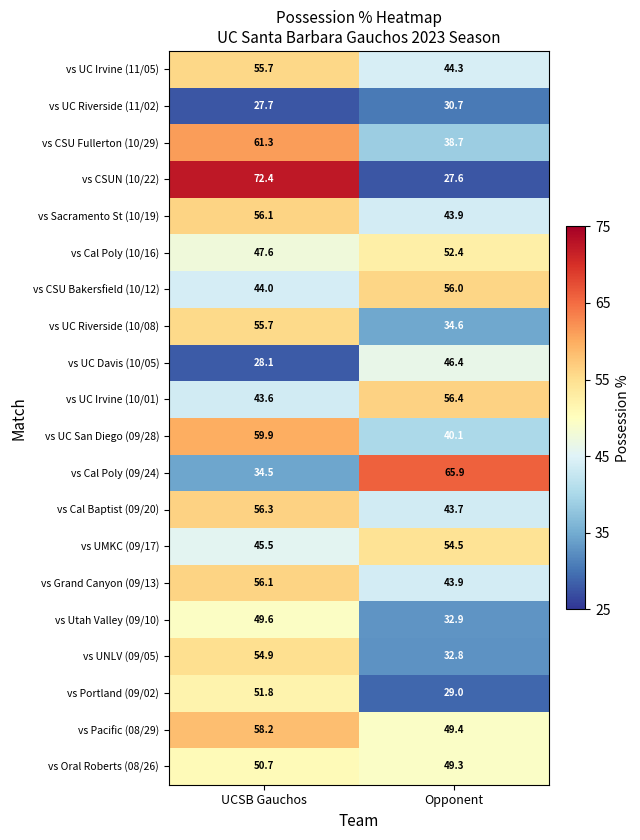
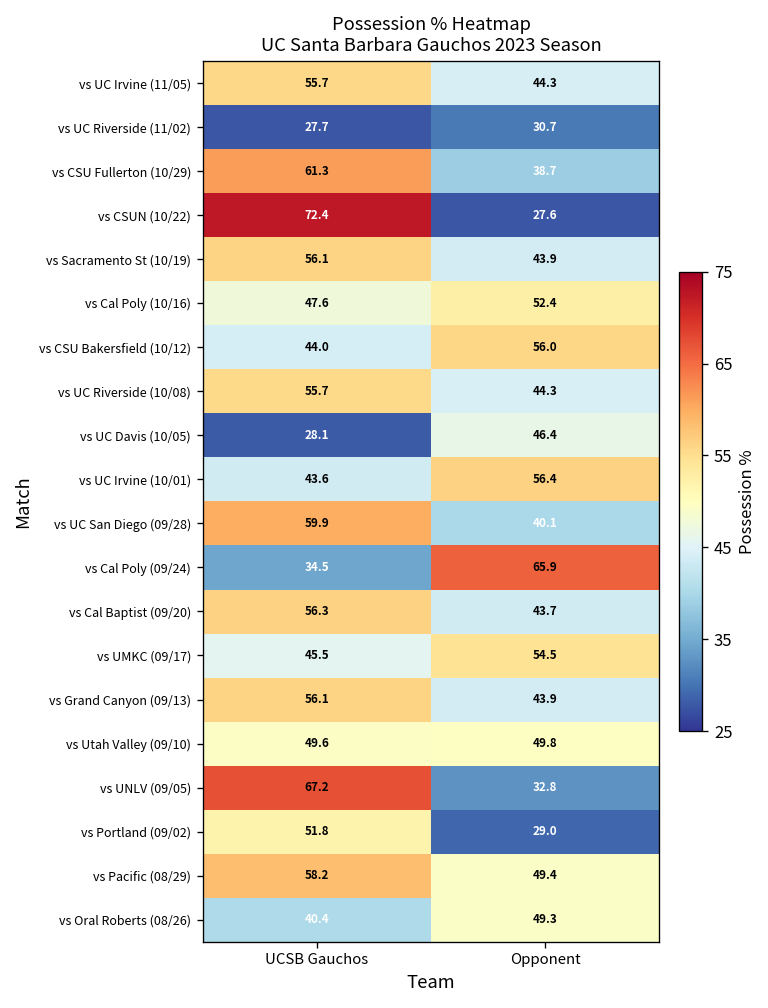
  {
    "vs UC Irvine (11/05)": {
      "UCSB Gauchos": 55.7,
      "Opponent": 44.3
    },
    "vs UC Riverside (11/02)": {
      "UCSB Gauchos": 27.7,
      "Opponent": 30.7
    },
    "vs CSU Fullerton (10/29)": {
      "UCSB Gauchos": 61.3,
      "Opponent": 38.7
    },
    "vs CSUN (10/22)": {
      "UCSB Gauchos": 72.4,
      "Opponent": 27.6
    },
    "vs Sacramento St (10/19)": {
      "UCSB Gauchos": 56.1,
      "Opponent": 43.9
    },
    "vs Cal Poly (10/16)": {
      "UCSB Gauchos": 47.6,
      "Opponent": 52.4
    },
    "vs CSU Bakersfield (10/12)": {
      "UCSB Gauchos": 44.0,
      "Opponent": 56.0
    },
    "vs UC Riverside (10/08)": {
      "UCSB Gauchos": 55.7,
-     "Opponent": 34.6
+     "Opponent": 44.3
    },
    "vs UC Davis (10/05)": {
      "UCSB Gauchos": 28.1,
      "Opponent": 46.4
    },
    "vs UC Irvine (10/01)": {
      "UCSB Gauchos": 43.6,
      "Opponent": 56.4
    },
    "vs UC San Diego (09/28)": {
      "UCSB Gauchos": 59.9,
      "Opponent": 40.1
    },
    "vs Cal Poly (09/24)": {
      "UCSB Gauchos": 34.5,
      "Opponent": 65.9
    },
    "vs Cal Baptist (09/20)": {
      "UCSB Gauchos": 56.3,
      "Opponent": 43.7
    },
    "vs UMKC (09/17)": {
      "UCSB Gauchos": 45.5,
      "Opponent": 54.5
    },
    "vs Grand Canyon (09/13)": {
      "UCSB Gauchos": 56.1,
      "Opponent": 43.9
    },
    "vs Utah Valley (09/10)": {
      "UCSB Gauchos": 49.6,
-     "Opponent": 32.9
+     "Opponent": 49.8
    },
    "vs UNLV (09/05)": {
-     "UCSB Gauchos": 54.9,
+     "UCSB Gauchos": 67.2,
      "Opponent": 32.8
    },
    "vs Portland (09/02)": {
      "UCSB Gauchos": 51.8,
      "Opponent": 29.0
    },
    "vs Pacific (08/29)": {
      "UCSB Gauchos": 58.2,
      "Opponent": 49.4
    },
    "vs Oral Roberts (08/26)": {
-     "UCSB Gauchos": 50.7,
+     "UCSB Gauchos": 40.4,
      "Opponent": 49.3
    }
  }
